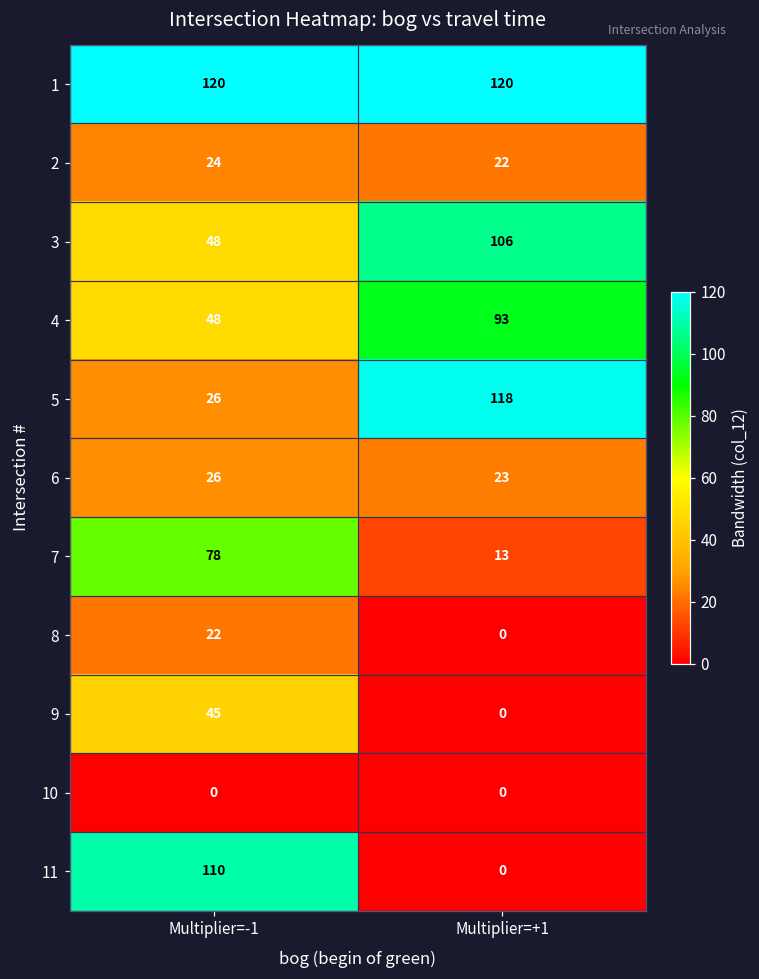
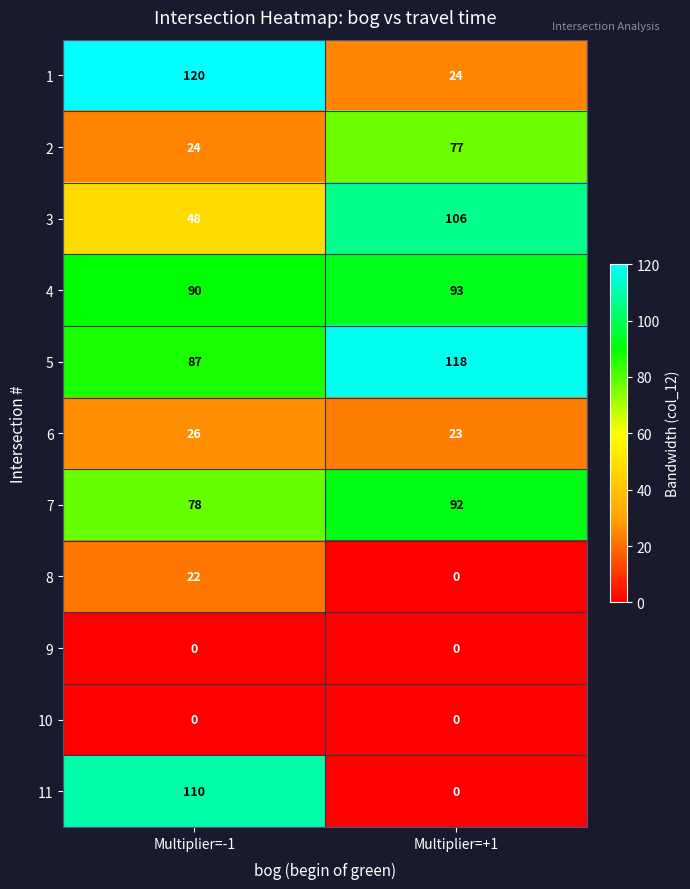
  {
    "1": {
      "Multiplier=-1": 120,
-     "Multiplier=+1": 120
+     "Multiplier=+1": 24
    },
    "2": {
      "Multiplier=-1": 24,
-     "Multiplier=+1": 22
+     "Multiplier=+1": 77
    },
    "3": {
      "Multiplier=-1": 48,
      "Multiplier=+1": 106
    },
    "4": {
-     "Multiplier=-1": 48,
+     "Multiplier=-1": 90,
      "Multiplier=+1": 93
    },
    "5": {
-     "Multiplier=-1": 26,
+     "Multiplier=-1": 87,
      "Multiplier=+1": 118
    },
    "6": {
      "Multiplier=-1": 26,
      "Multiplier=+1": 23
    },
    "7": {
      "Multiplier=-1": 78,
-     "Multiplier=+1": 13
+     "Multiplier=+1": 92
    },
    "8": {
      "Multiplier=-1": 22,
      "Multiplier=+1": 0
    },
    "9": {
-     "Multiplier=-1": 45,
+     "Multiplier=-1": 0,
      "Multiplier=+1": 0
    },
    "10": {
      "Multiplier=-1": 0,
      "Multiplier=+1": 0
    },
    "11": {
      "Multiplier=-1": 110,
      "Multiplier=+1": 0
    }
  }
